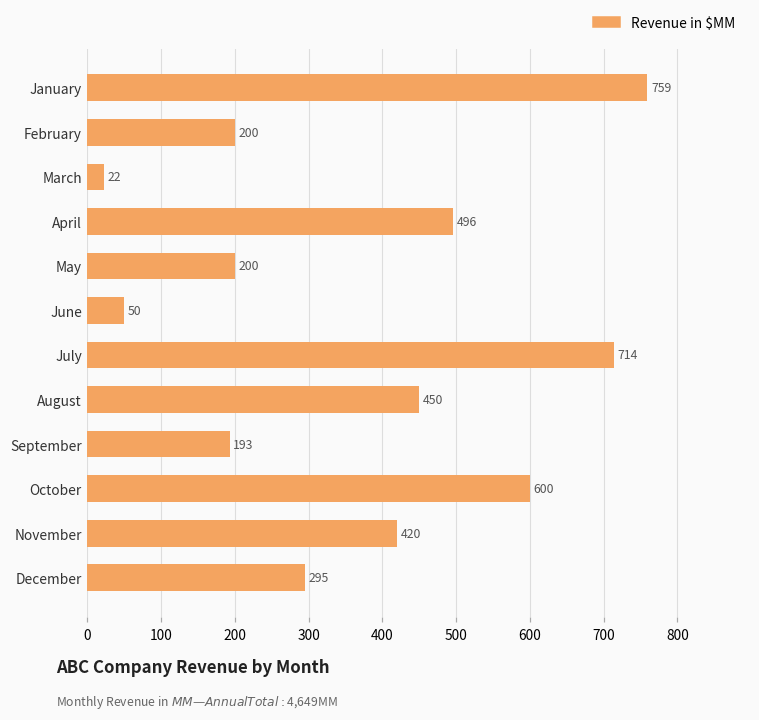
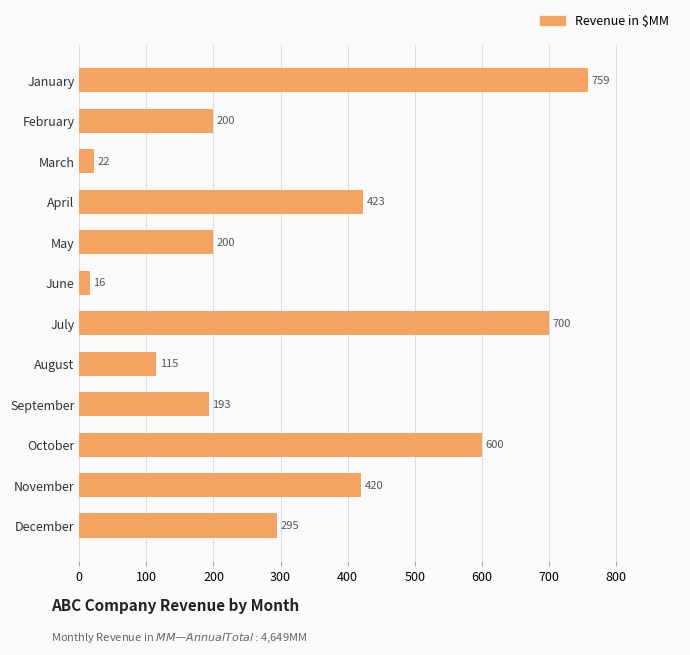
  {
    "January": 759,
    "February": 200,
    "March": 22,
-   "April": 496,
+   "April": 423,
    "May": 200,
-   "June": 50,
-   "July": 714,
-   "August": 450,
+   "June": 16,
+   "July": 700,
+   "August": 115,
    "September": 193,
    "October": 600,
    "November": 420,
    "December": 295
  }
